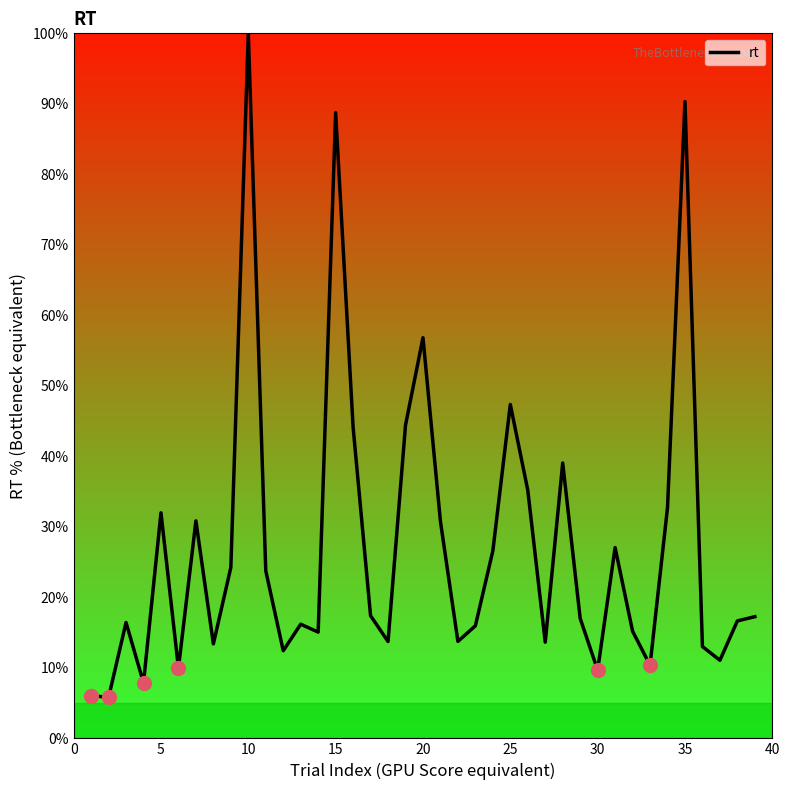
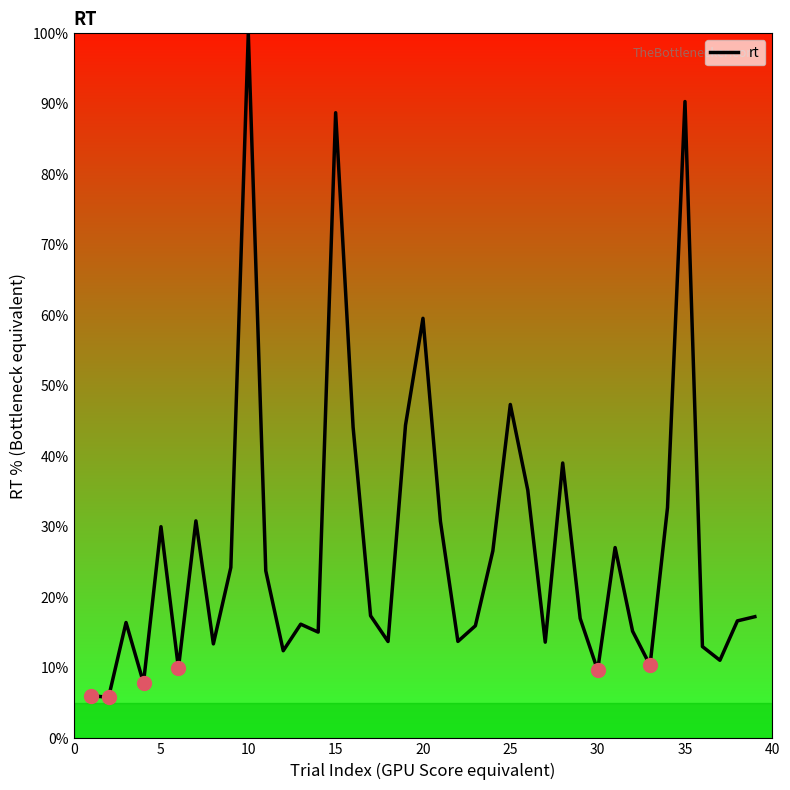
  {
    "rt": {
-     "5": "32%",
+     "5": "30%",
      "10": "100%",
      "15": "89%",
-     "20": "57%",
+     "20": "60%",
      "25": "47%",
      "35": "90%"
    }
  }
